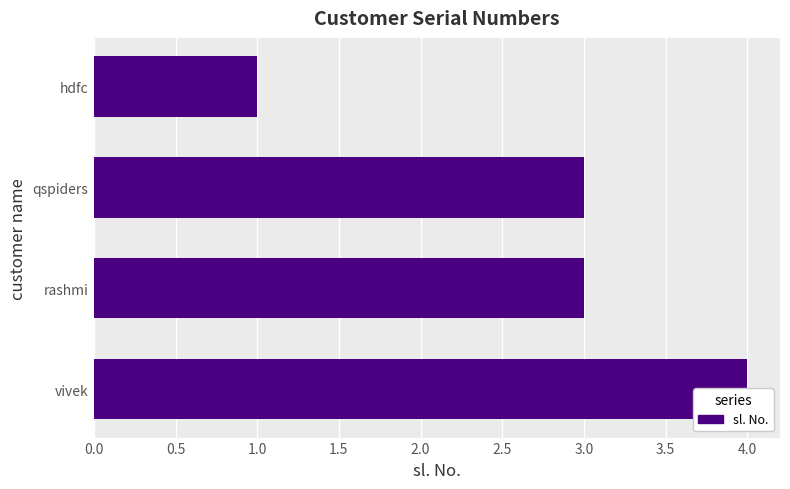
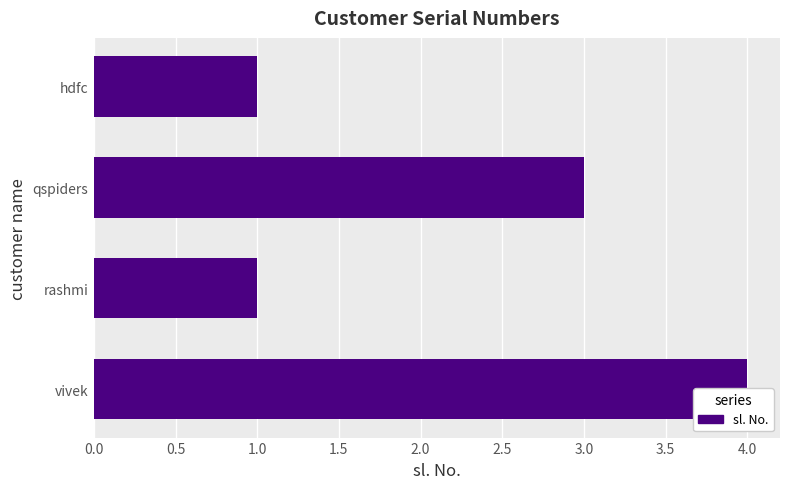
  {
    "hdfc": 1,
    "qspiders": 3,
-   "rashmi": 3
+   "rashmi": 1
  }
